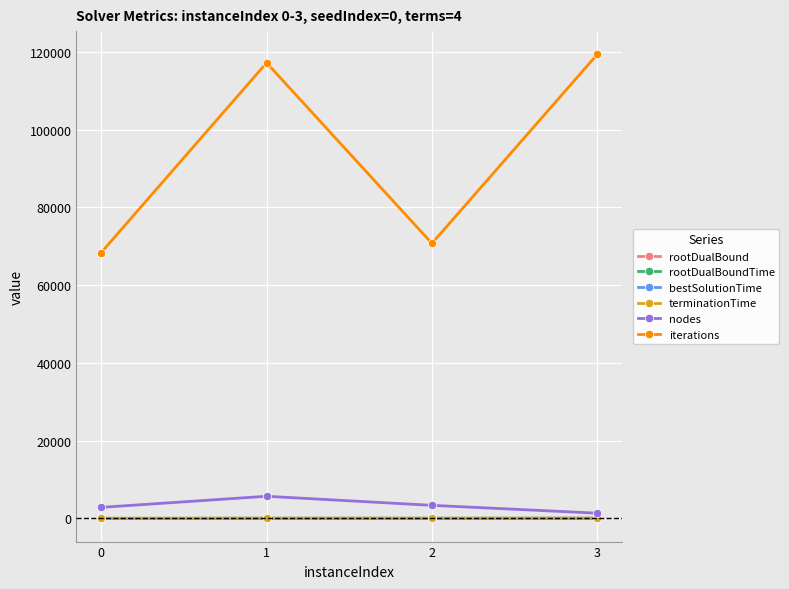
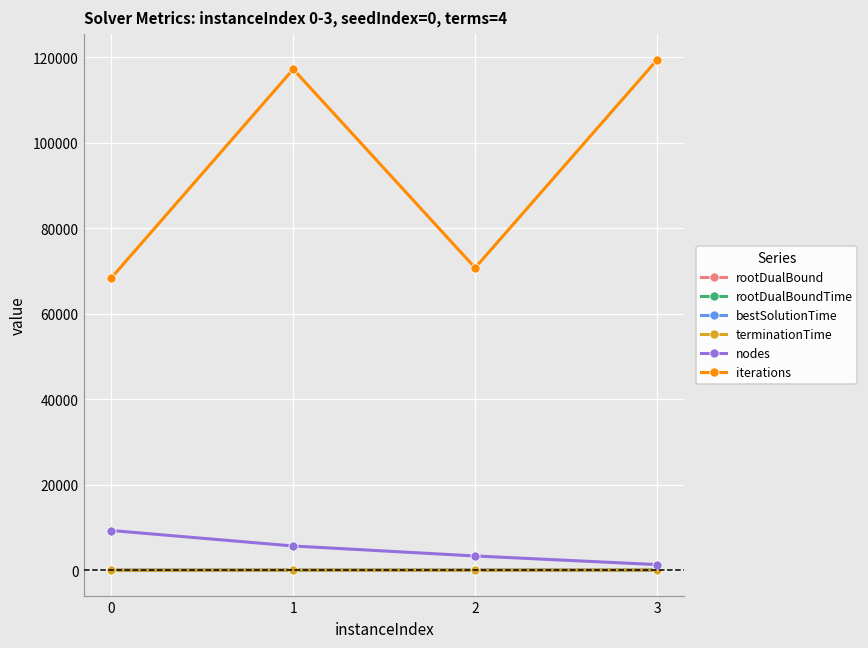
  {
    "nodes": {
-     "0": 3000,
+     "0": 9000,
      "1": 6000,
      "2": 3000,
      "3": 1000
    }
  }
